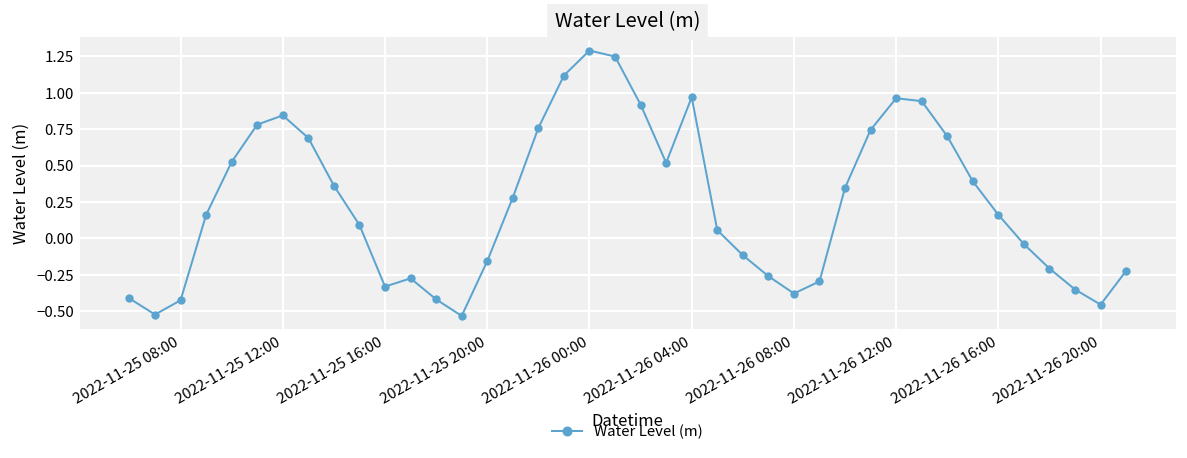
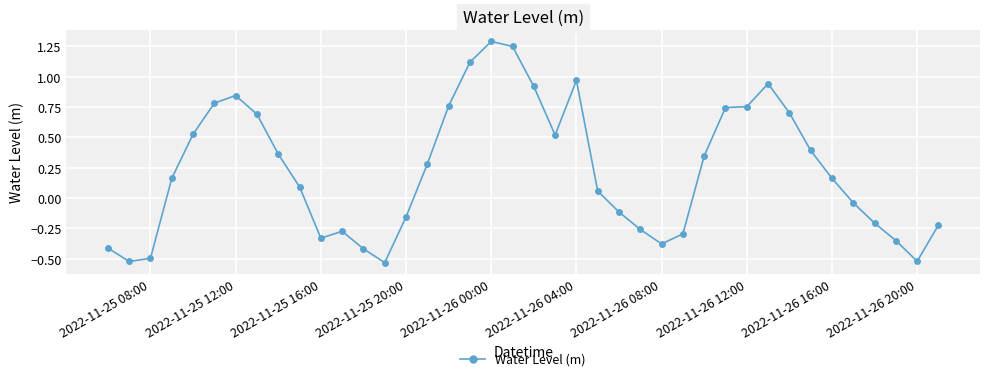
  {
-   "2022-11-25 08:00": -0.42,
+   "2022-11-25 08:00": -0.50,
    "2022-11-25 12:00": 0.84,
    "2022-11-25 16:00": -0.33,
    "2022-11-25 20:00": -0.16,
    "2022-11-26 00:00": 1.29,
    "2022-11-26 04:00": 0.97,
    "2022-11-26 08:00": -0.38,
-   "2022-11-26 12:00": 0.96,
+   "2022-11-26 12:00": 0.75,
    "2022-11-26 16:00": 0.16,
-   "2022-11-26 20:00": -0.45
+   "2022-11-26 20:00": -0.52
  }
